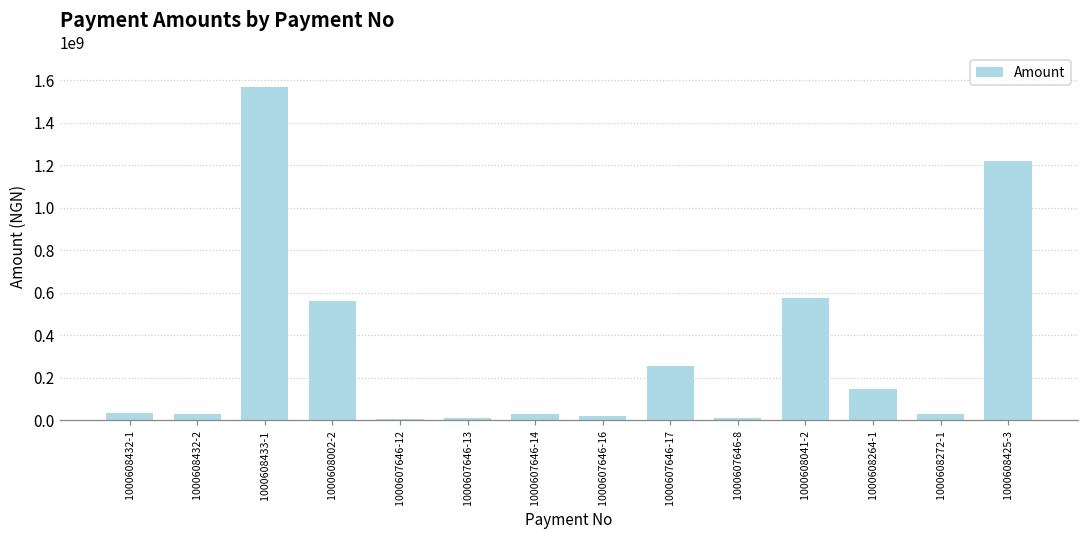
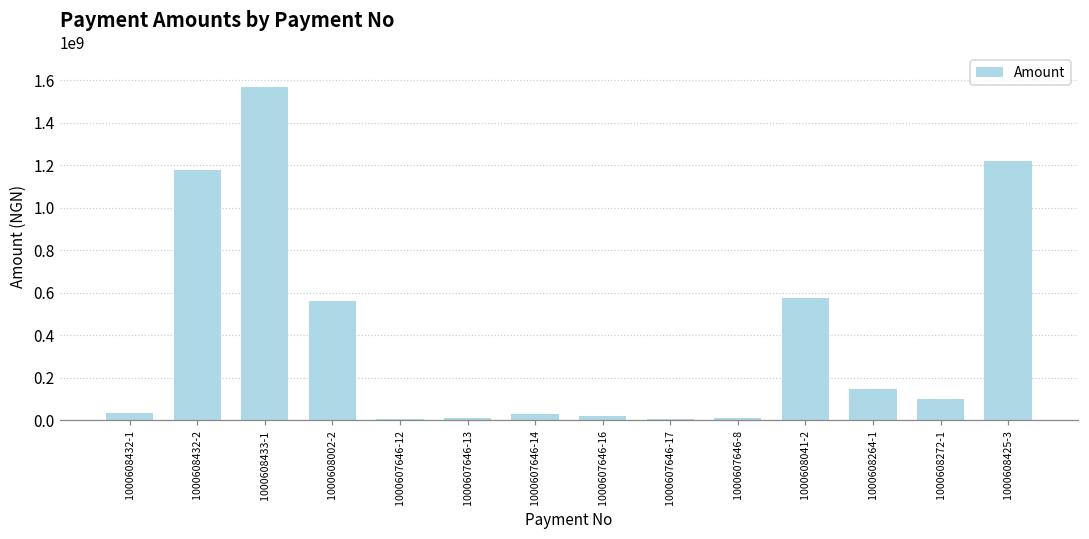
  {
    "1000608432-1": 40000000,
-   "1000608432-2": 30000000,
+   "1000608432-2": 1180000000,
    "1000608433-1": 1570000000,
    "1000608002-2": 560000000,
    "1000607646-14": 30000000,
    "1000607646-16": 20000000,
-   "1000607646-17": 260000000,
+   "1000607646-17": 10000000,
    "1000608041-2": 580000000,
    "1000608264-1": 150000000,
-   "1000608272-1": 30000000,
+   "1000608272-1": 100000000,
    "1000608425-3": 1220000000
  }
